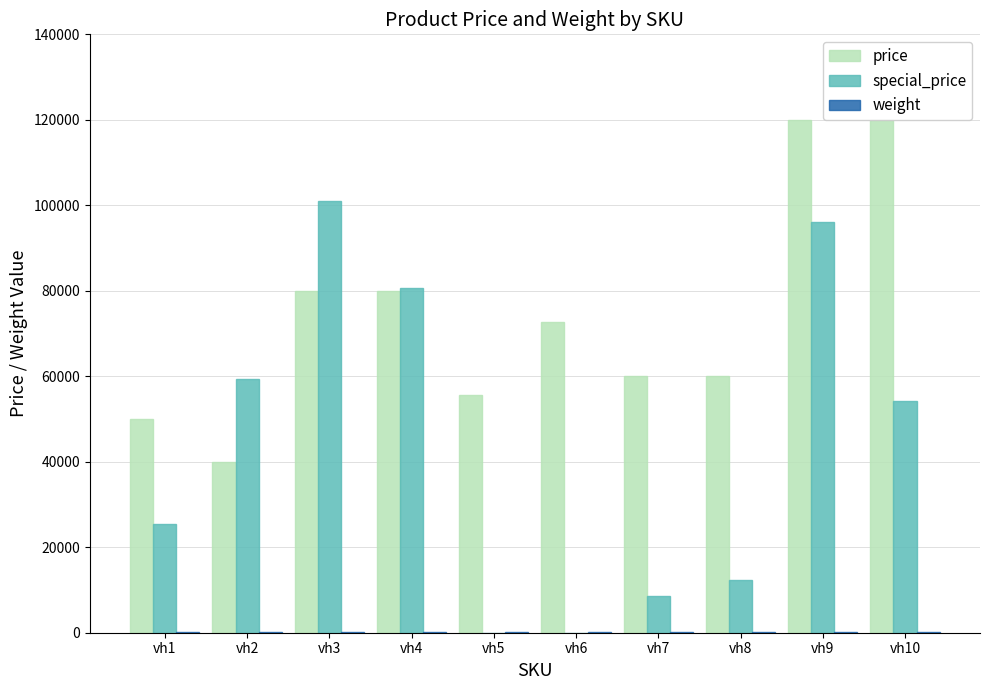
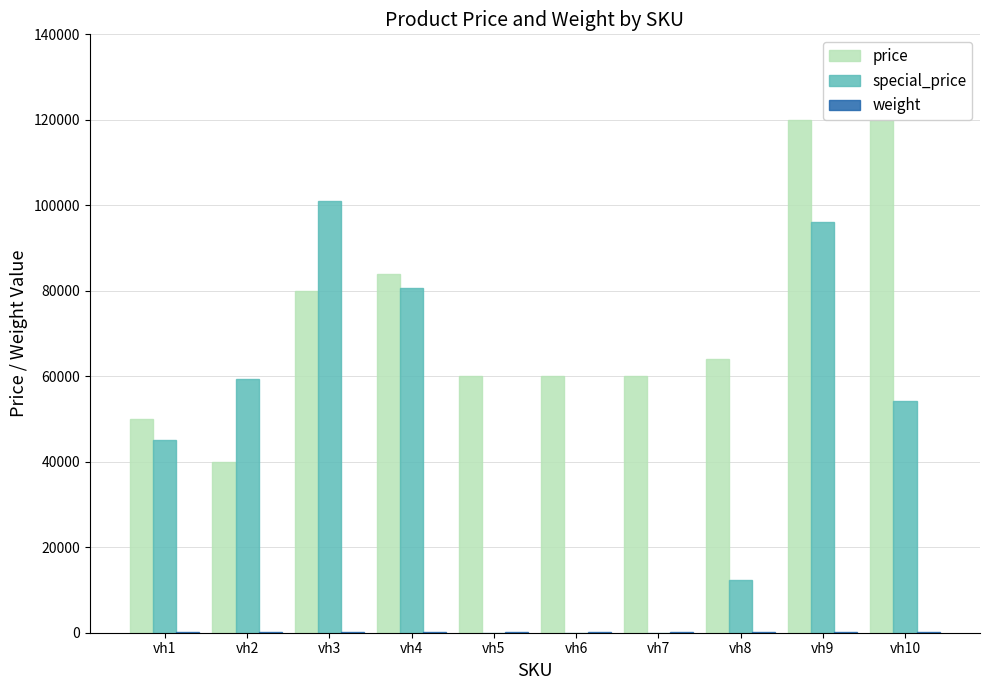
  {
    "price": {
      "vh1": 50000,
      "vh2": 40000,
      "vh3": 80000,
-     "vh4": 80000,
-     "vh5": 56000,
-     "vh6": 73000,
+     "vh4": 84000,
+     "vh5": 60000,
+     "vh6": 60000,
      "vh7": 60000,
-     "vh8": 60000,
+     "vh8": 64000,
      "vh9": 120000
    },
    "special_price": {
-     "vh1": 25000,
+     "vh1": 45000,
      "vh2": 59000,
      "vh3": 101000,
      "vh4": 81000,
      "vh5": 0,
      "vh6": 0,
-     "vh7": 8000,
+     "vh7": 0,
      "vh8": 12000,
      "vh9": 96000,
      "vh10": 54000
    }
  }
